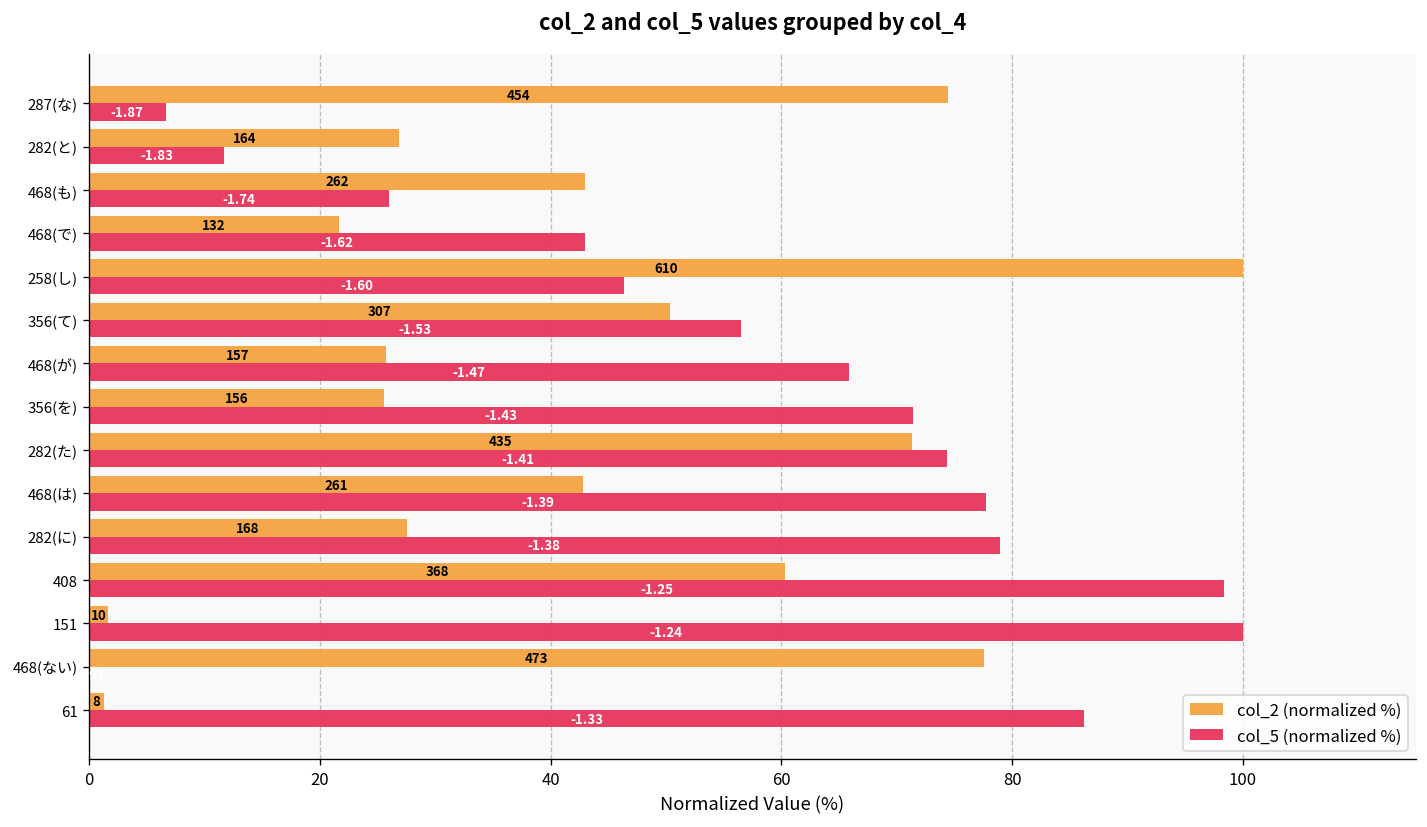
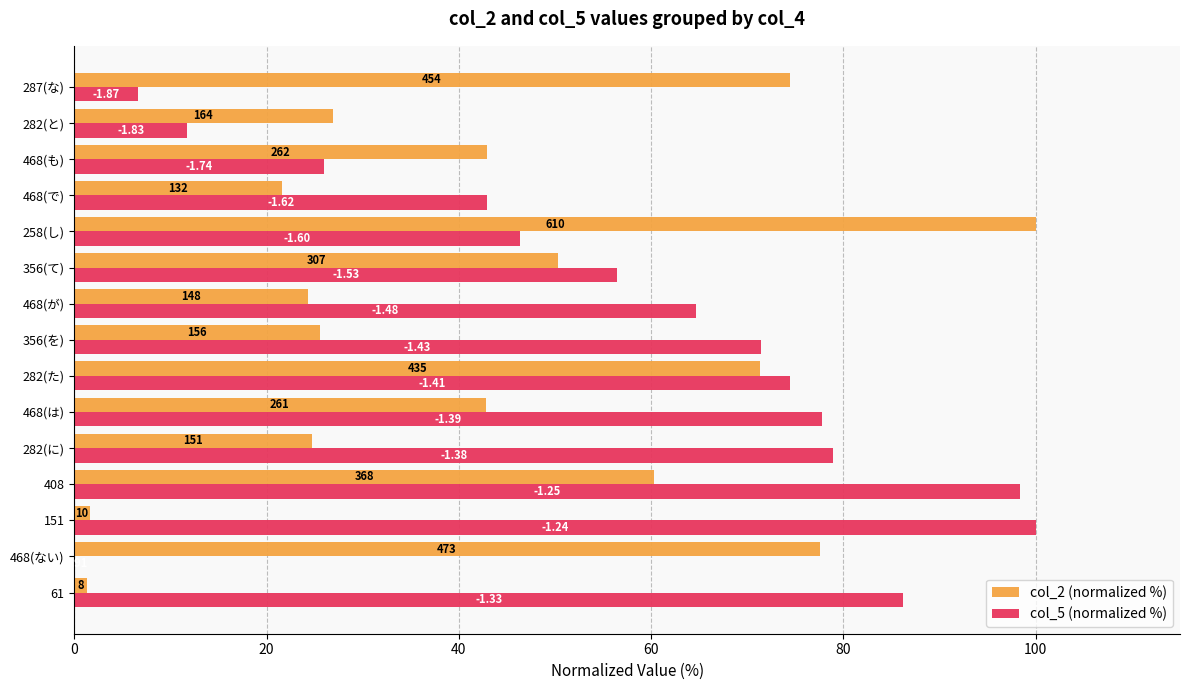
  {
    "col_2 (normalized %)": {
-     "468(が)": 157,
-     "282(に)": 168
+     "468(が)": 148,
+     "282(に)": 151
    },
    "col_5 (normalized %)": {
-     "468(が)": -1.47
+     "468(が)": -1.48
    }
  }
